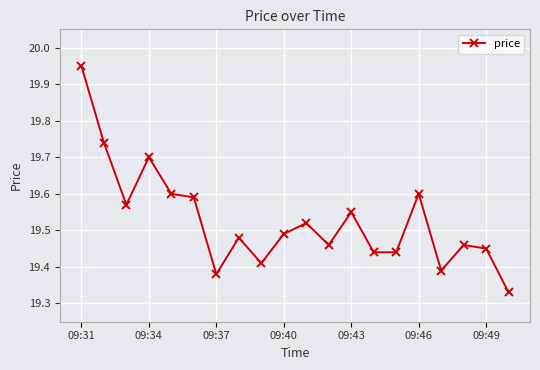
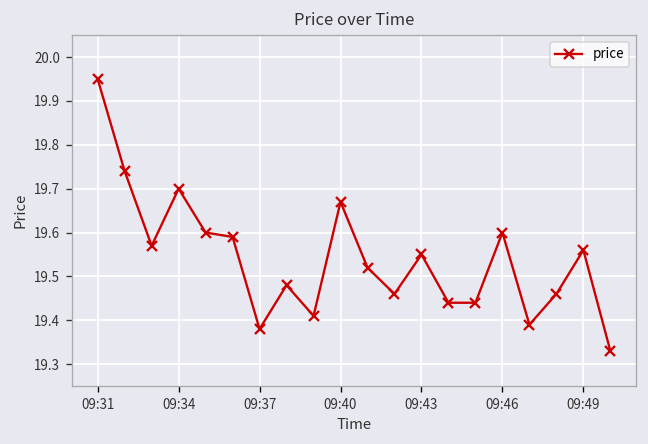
  {
    "09:31": 19.95,
    "09:34": 19.70,
    "09:37": 19.38,
-   "09:40": 19.49,
+   "09:40": 19.67,
    "09:43": 19.55,
    "09:46": 19.60,
-   "09:49": 19.45
+   "09:49": 19.56
  }
